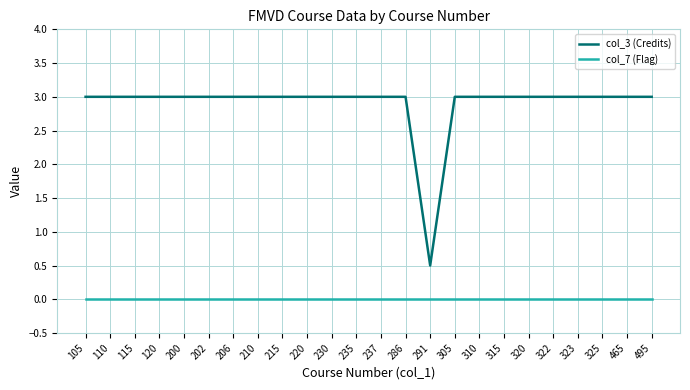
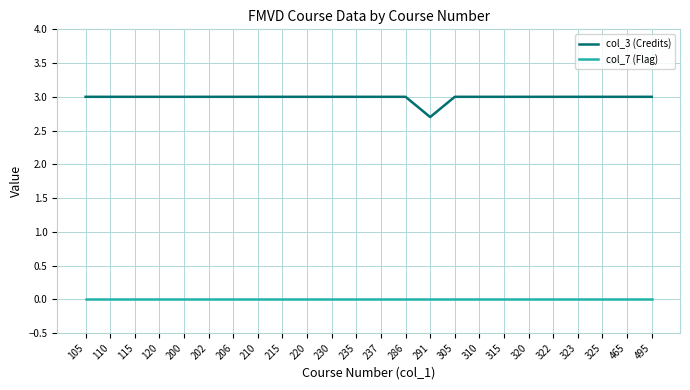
  {
    "col_3 (Credits)": {
      "105": 3.0,
      "110": 3.0,
      "115": 3.0,
      "120": 3.0,
      "200": 3.0,
      "202": 3.0,
      "206": 3.0,
      "210": 3.0,
      "215": 3.0,
      "220": 3.0,
      "230": 3.0,
      "235": 3.0,
      "237": 3.0,
      "286": 3.0,
-     "291": 0.5,
+     "291": 2.7,
      "305": 3.0,
      "310": 3.0,
      "315": 3.0,
      "320": 3.0,
      "322": 3.0,
      "323": 3.0,
      "325": 3.0,
      "465": 3.0,
      "495": 3.0
    },
    "col_7 (Flag)": {
      "105": 0.0,
      "110": 0.0,
      "115": 0.0,
      "120": 0.0,
      "200": 0.0,
      "202": 0.0,
      "206": 0.0,
      "210": 0.0,
      "215": 0.0,
      "220": 0.0,
      "230": 0.0,
      "235": 0.0,
      "237": 0.0,
      "286": 0.0,
      "291": 0.0,
      "305": 0.0,
      "310": 0.0,
      "315": 0.0,
      "320": 0.0,
      "322": 0.0,
      "323": 0.0,
      "325": 0.0,
      "465": 0.0,
      "495": 0.0
    }
  }
